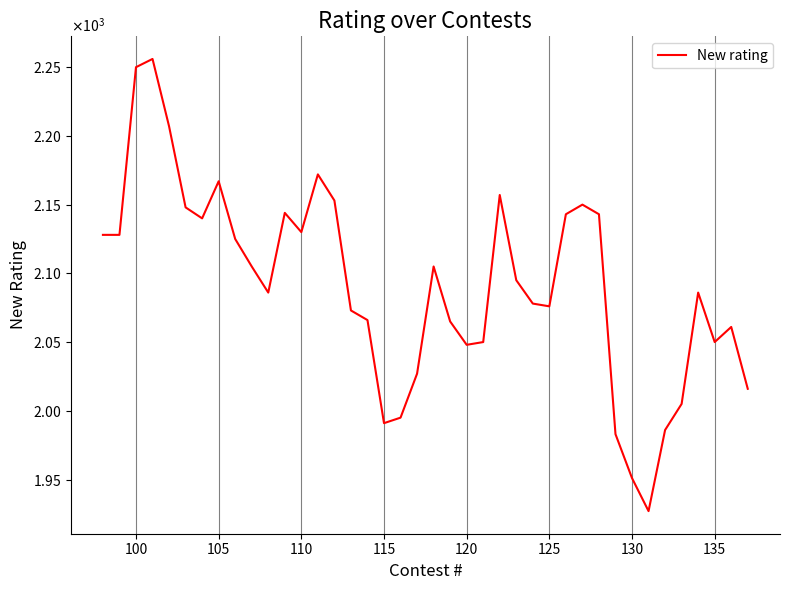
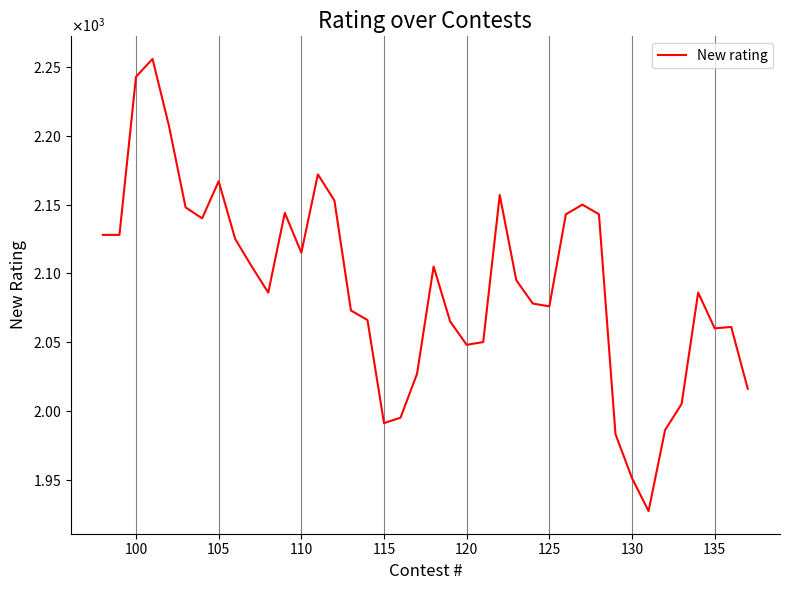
  {
-   "100": 2250,
+   "100": 2243,
    "105": 2167,
-   "110": 2130,
+   "110": 2115,
    "115": 1991,
    "120": 2048,
    "125": 2076,
    "130": 1951,
-   "135": 2050
+   "135": 2060
  }
